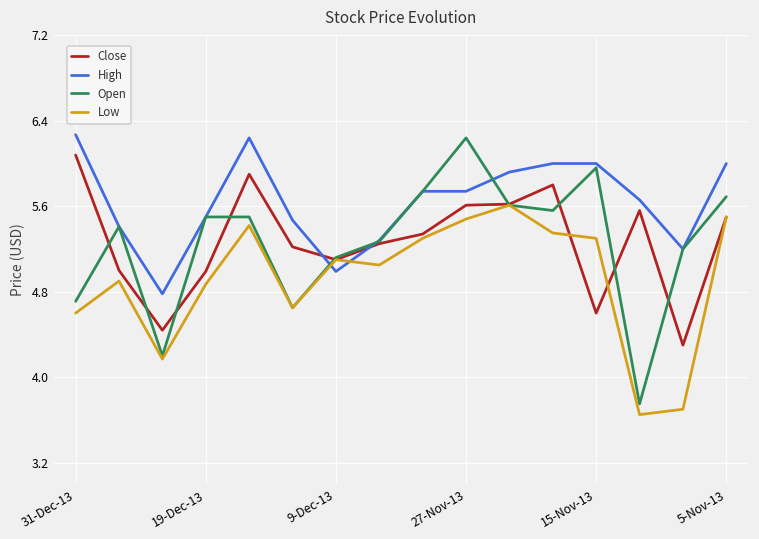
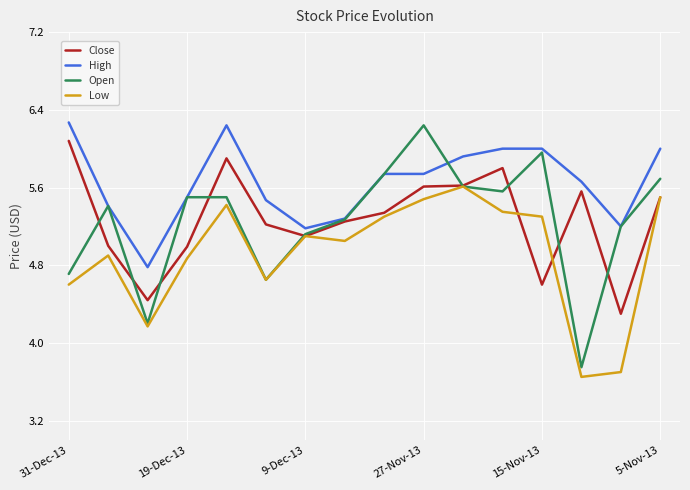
  {
    "Close": {
      "31-Dec-13": 6.1,
      "19-Dec-13": 5.0,
      "27-Nov-13": 5.6,
      "15-Nov-13": 4.6
    },
    "High": {
      "31-Dec-13": 6.3,
-     "9-Dec-13": 5.0,
+     "9-Dec-13": 5.2,
      "27-Nov-13": 5.7,
      "15-Nov-13": 6.0,
      "5-Nov-13": 6.0
    },
    "Open": {
      "31-Dec-13": 4.7,
      "27-Nov-13": 6.2,
      "15-Nov-13": 6.0,
      "5-Nov-13": 5.7
    },
    "Low": {
      "31-Dec-13": 4.6,
      "19-Dec-13": 4.9,
      "27-Nov-13": 5.5,
      "15-Nov-13": 5.3
    }
  }
